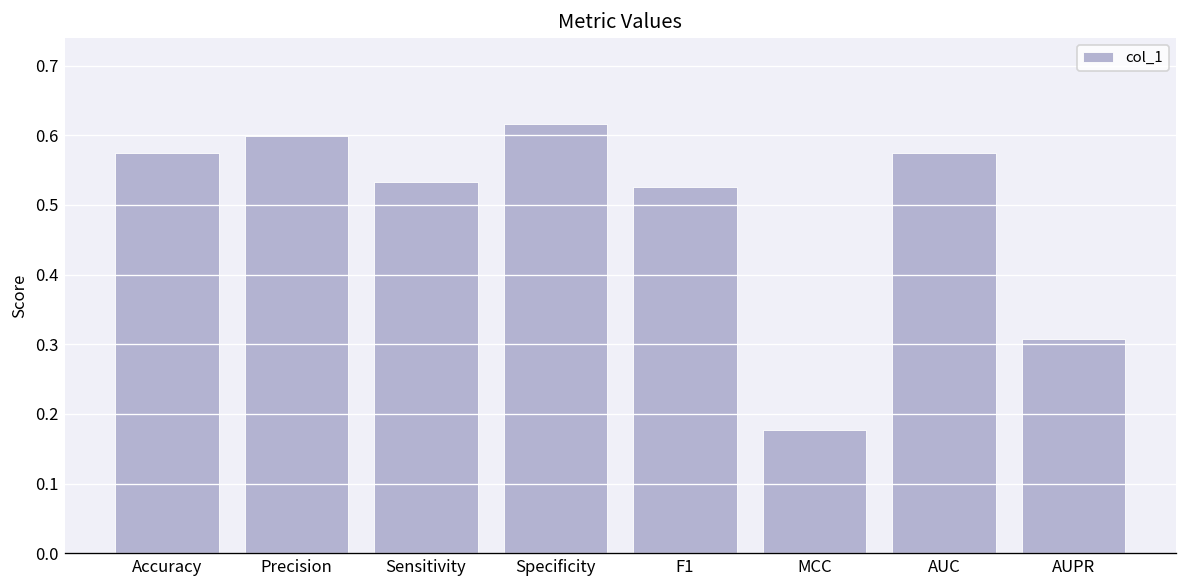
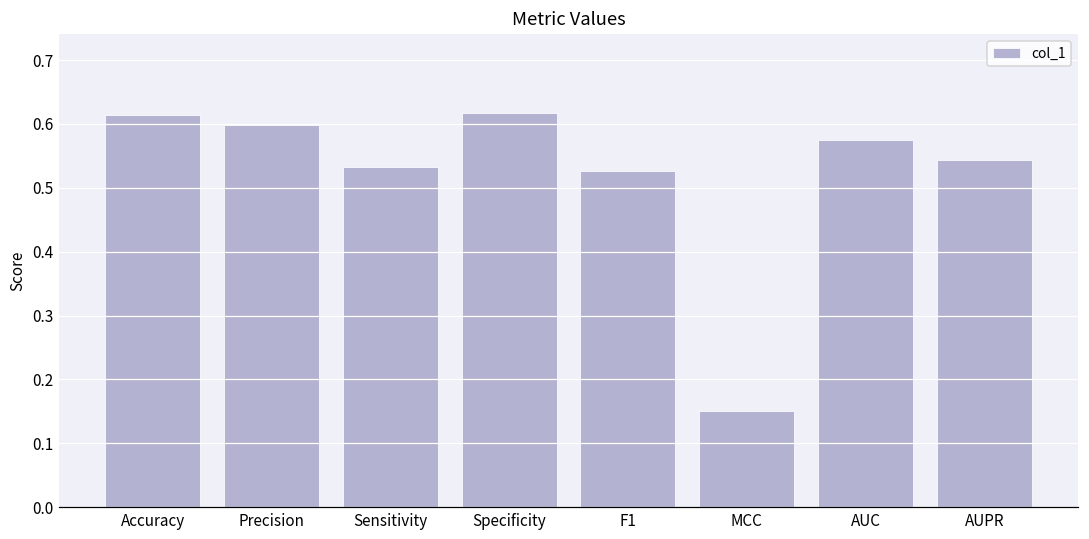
  {
-   "Accuracy": 0.57,
+   "Accuracy": 0.61,
    "Precision": 0.60,
    "Sensitivity": 0.53,
    "Specificity": 0.62,
    "F1": 0.53,
-   "MCC": 0.18,
+   "MCC": 0.15,
    "AUC": 0.57,
-   "AUPR": 0.31
+   "AUPR": 0.54
  }
